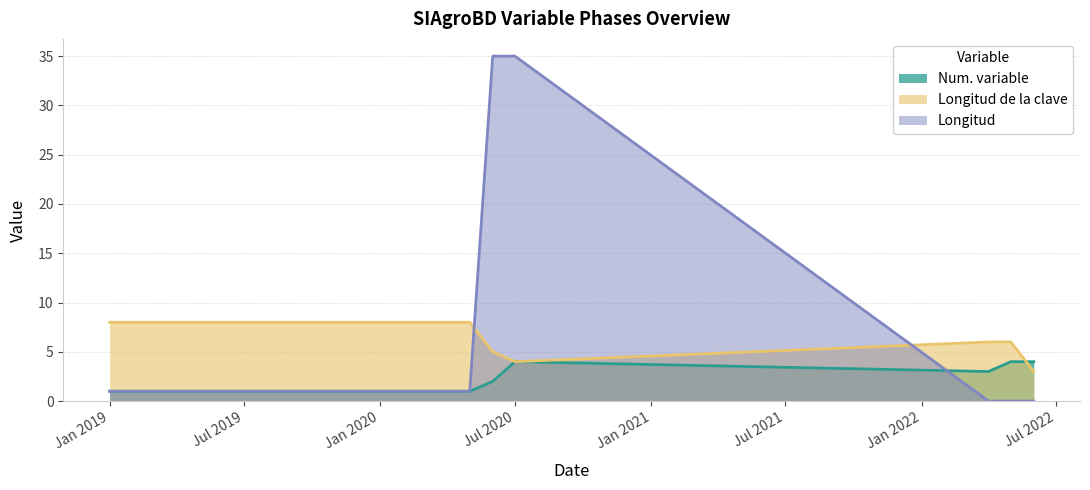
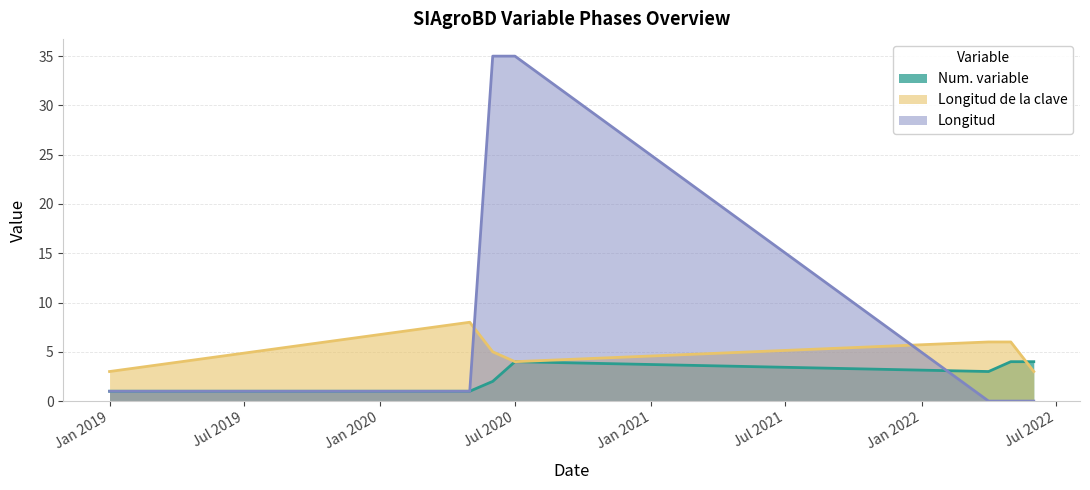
  {
    "Longitud de la clave": {
-     "Jan 2019": 8
+     "Jan 2019": 3
    },
    "Longitud": {
      "Jul 2020": 35
    }
  }
